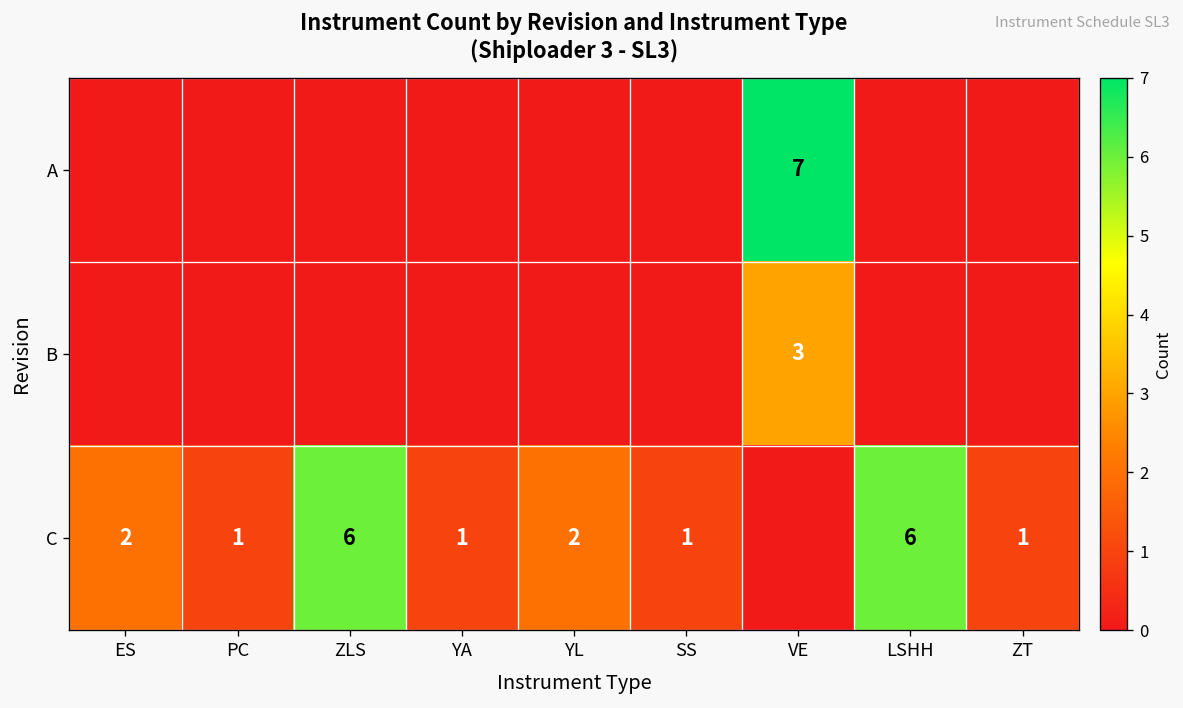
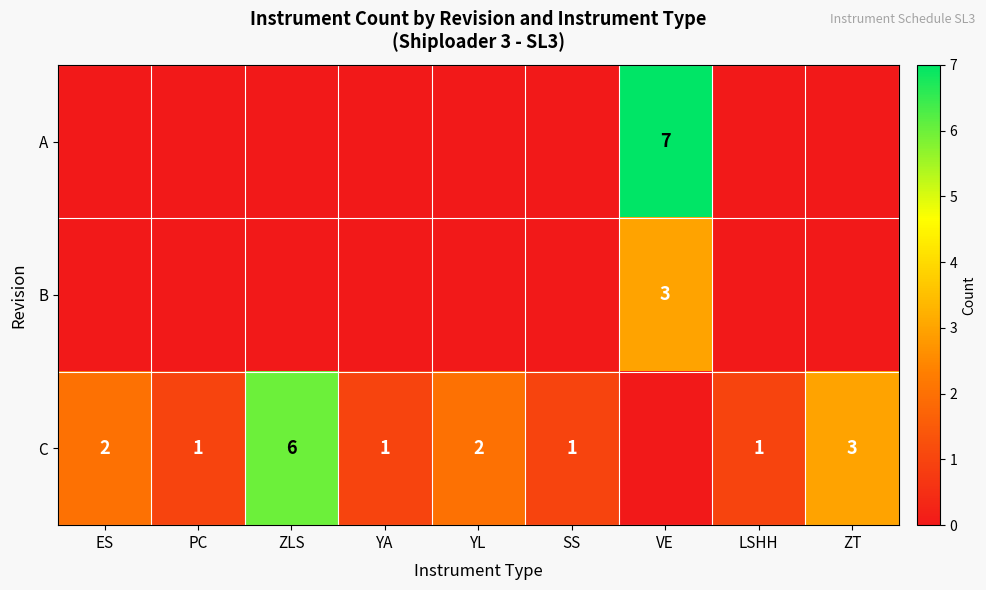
  {
    "A": {
      "VE": 7
    },
    "B": {
      "VE": 3
    },
    "C": {
      "ES": 2,
      "PC": 1,
      "ZLS": 6,
      "YA": 1,
      "YL": 2,
      "SS": 1,
-     "LSHH": 6,
-     "ZT": 1
+     "LSHH": 1,
+     "ZT": 3
    }
  }
